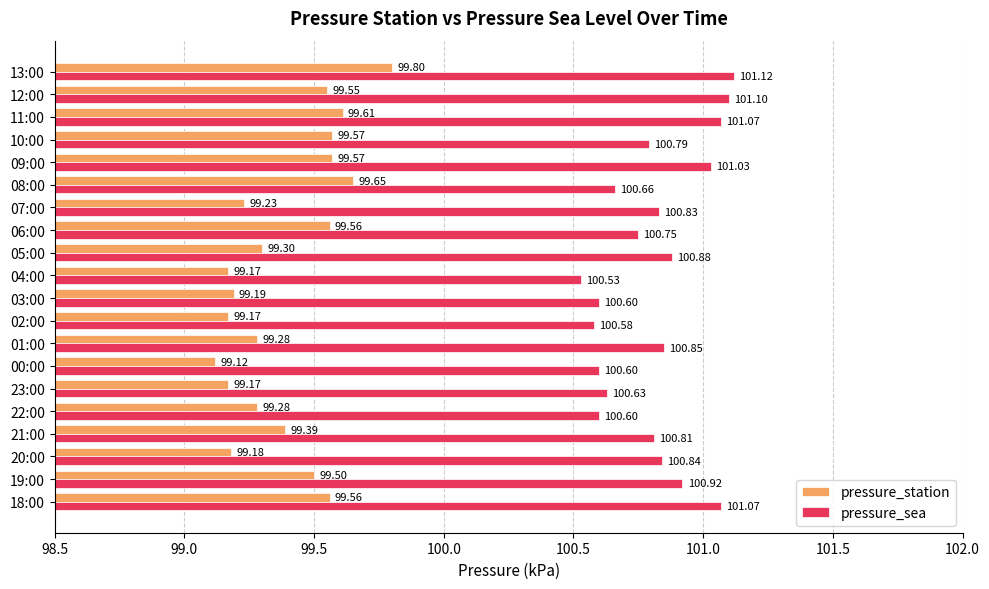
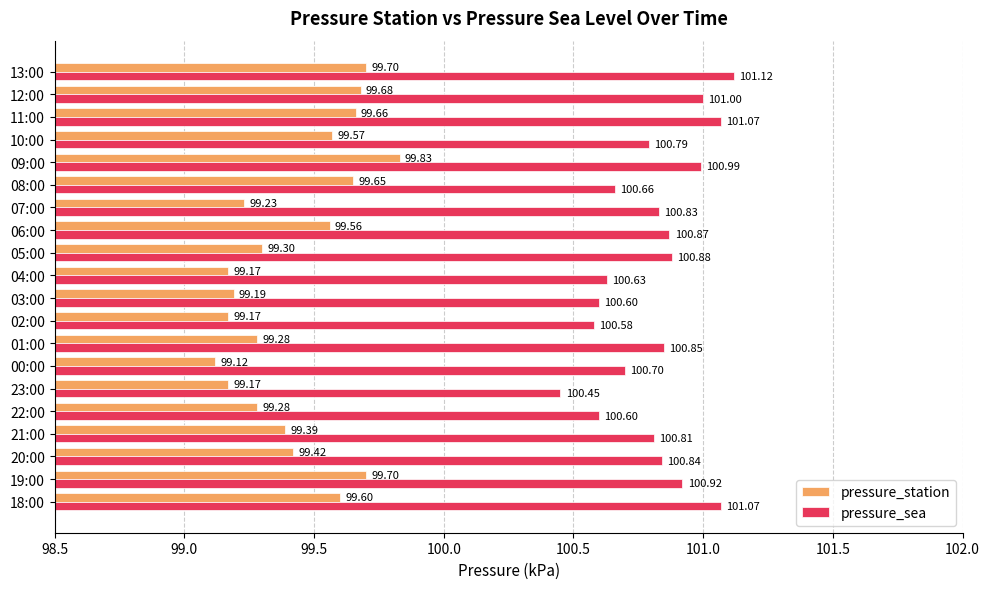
  {
    "pressure_station": {
-     "13:00": 99.80,
-     "12:00": 99.55,
-     "11:00": 99.61,
+     "13:00": 99.70,
+     "12:00": 99.68,
+     "11:00": 99.66,
      "10:00": 99.57,
-     "09:00": 99.57,
+     "09:00": 99.83,
      "08:00": 99.65,
      "07:00": 99.23,
      "06:00": 99.56,
      "05:00": 99.30,
      "04:00": 99.17,
      "03:00": 99.19,
      "02:00": 99.17,
      "01:00": 99.28,
      "00:00": 99.12,
      "23:00": 99.17,
      "22:00": 99.28,
      "21:00": 99.39,
-     "20:00": 99.18,
-     "19:00": 99.50,
-     "18:00": 99.56
+     "20:00": 99.42,
+     "19:00": 99.70,
+     "18:00": 99.60
    },
    "pressure_sea": {
      "13:00": 101.12,
-     "12:00": 101.10,
+     "12:00": 101.00,
      "11:00": 101.07,
      "10:00": 100.79,
-     "09:00": 101.03,
+     "09:00": 100.99,
      "08:00": 100.66,
      "07:00": 100.83,
-     "06:00": 100.75,
+     "06:00": 100.87,
      "05:00": 100.88,
-     "04:00": 100.53,
+     "04:00": 100.63,
      "03:00": 100.60,
      "02:00": 100.58,
      "01:00": 100.85,
-     "00:00": 100.60,
-     "23:00": 100.63,
+     "00:00": 100.70,
+     "23:00": 100.45,
      "22:00": 100.60,
      "21:00": 100.81,
      "20:00": 100.84,
      "19:00": 100.92,
      "18:00": 101.07
    }
  }
